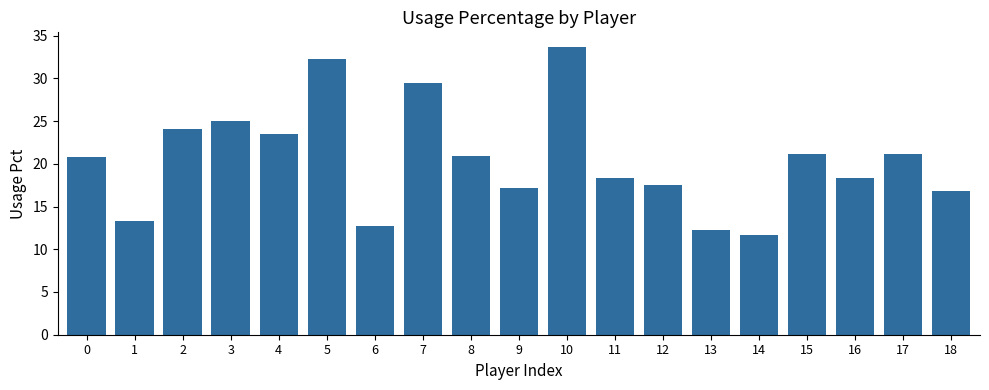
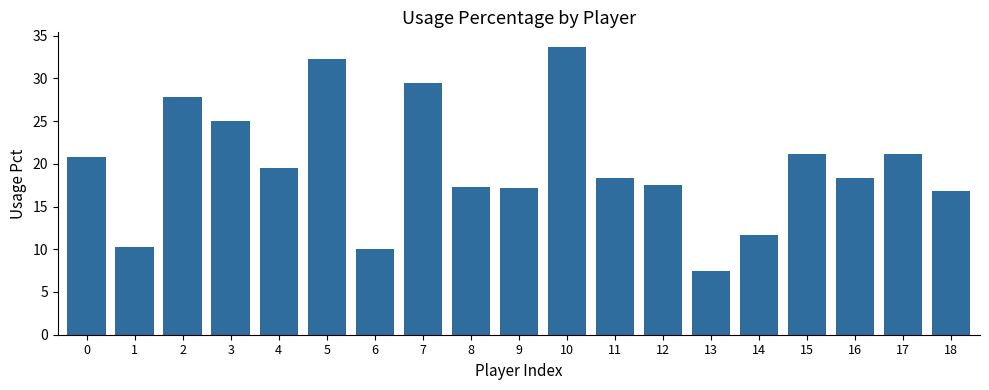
  {
    "0": 21,
-   "1": 13,
-   "2": 24,
+   "1": 10,
+   "2": 28,
    "3": 25,
-   "4": 24,
+   "4": 20,
    "5": 32,
-   "6": 13,
+   "6": 10,
    "7": 30,
-   "8": 21,
+   "8": 17,
    "9": 17,
    "10": 34,
    "11": 18,
    "12": 18,
-   "13": 12,
+   "13": 7,
    "14": 12,
    "15": 21,
    "16": 18,
    "17": 21,
    "18": 17
  }
